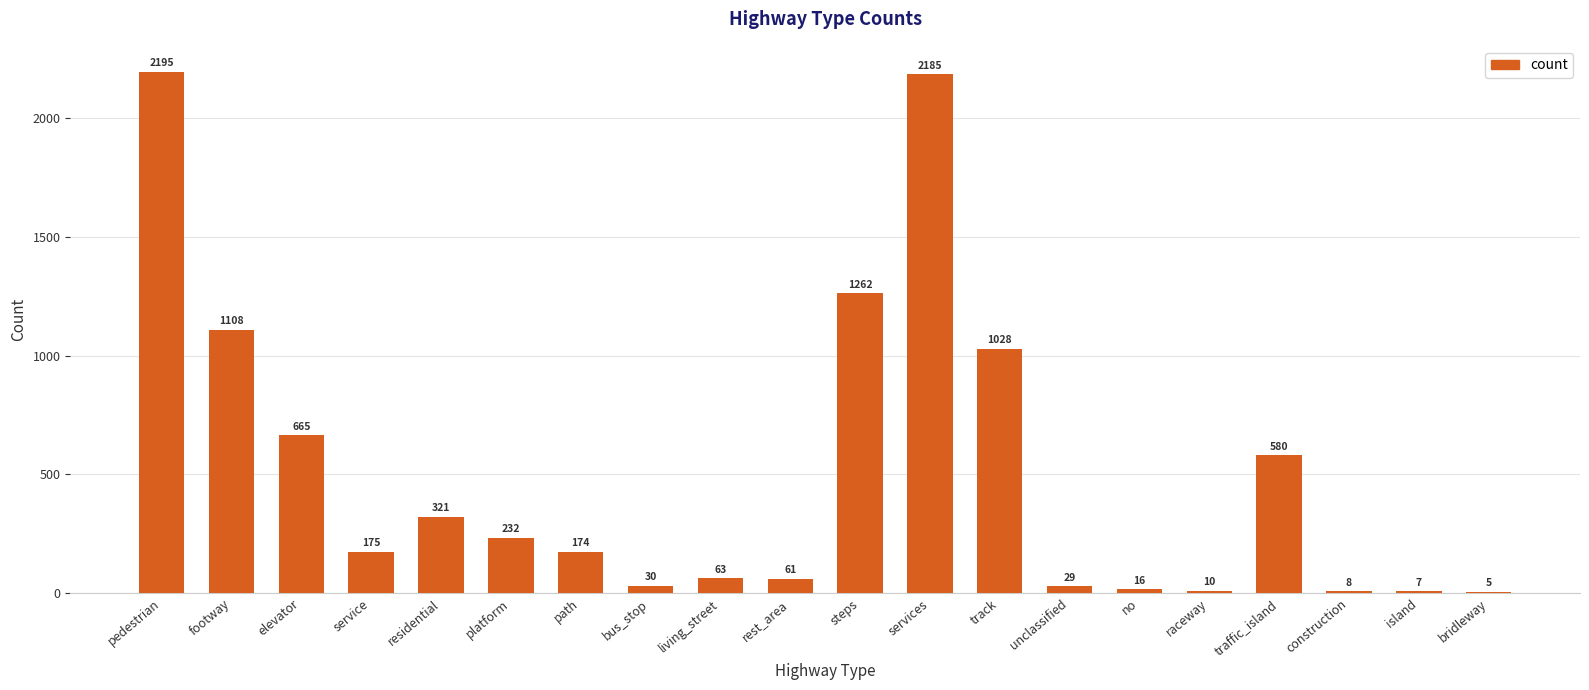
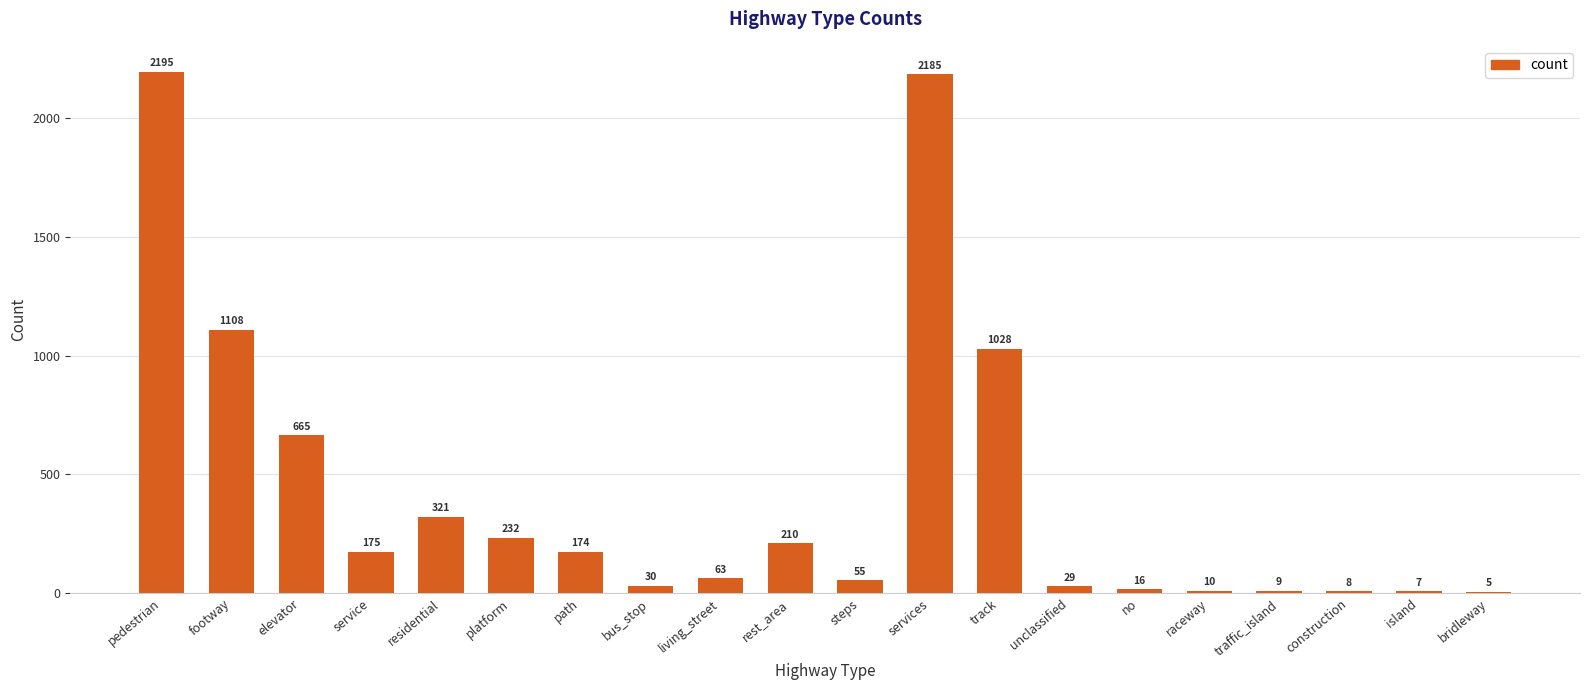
  {
    "pedestrian": 2195,
    "footway": 1108,
    "elevator": 665,
    "service": 175,
    "residential": 321,
    "platform": 232,
    "path": 174,
    "bus_stop": 30,
    "living_street": 63,
-   "rest_area": 61,
-   "steps": 1262,
+   "rest_area": 210,
+   "steps": 55,
    "services": 2185,
    "track": 1028,
    "unclassified": 29,
    "no": 16,
    "raceway": 10,
-   "traffic_island": 580,
+   "traffic_island": 9,
    "construction": 8,
    "island": 7,
    "bridleway": 5
  }
